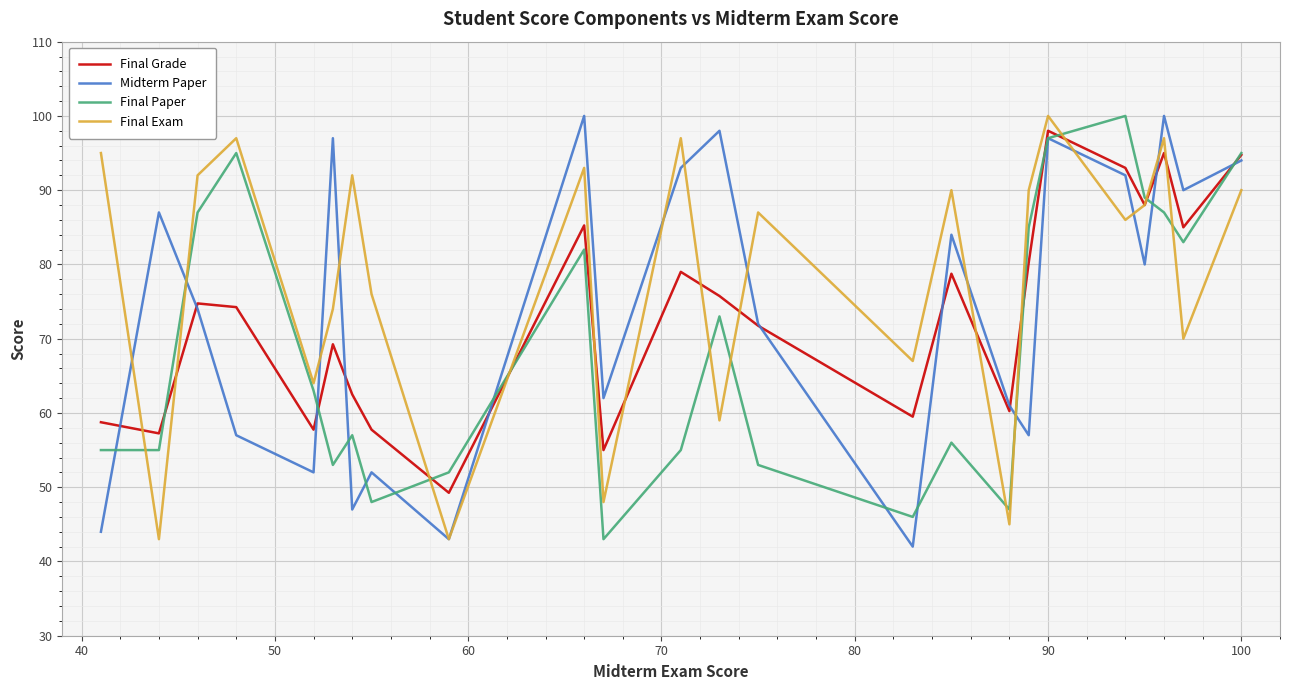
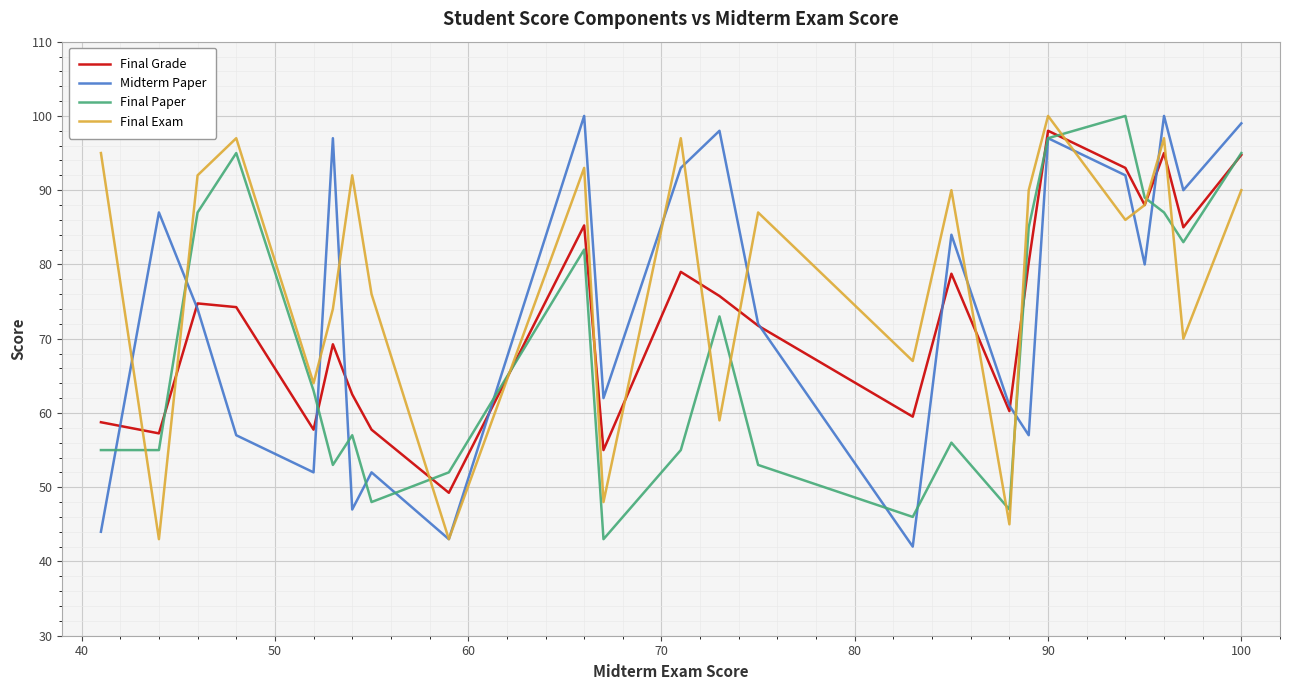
  {
    "Final Grade": {
      "90": 98
    },
    "Midterm Paper": {
-     "100": 94
+     "100": 99
    },
    "Final Exam": {
      "90": 100,
      "100": 90
    }
  }
